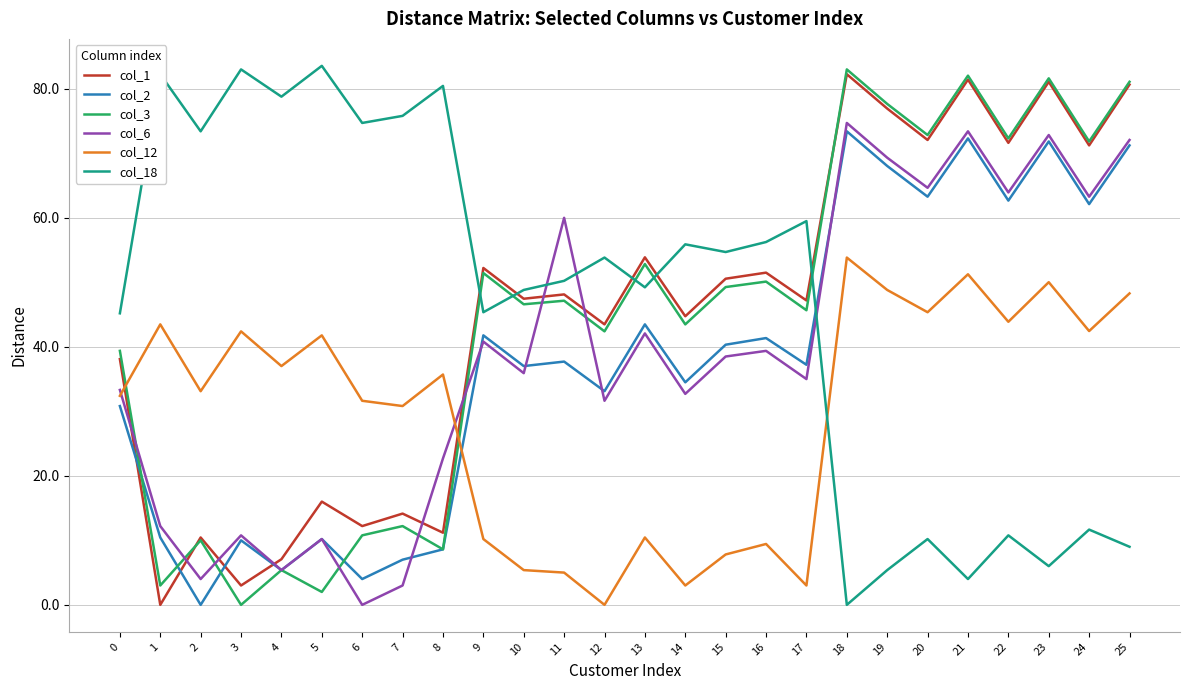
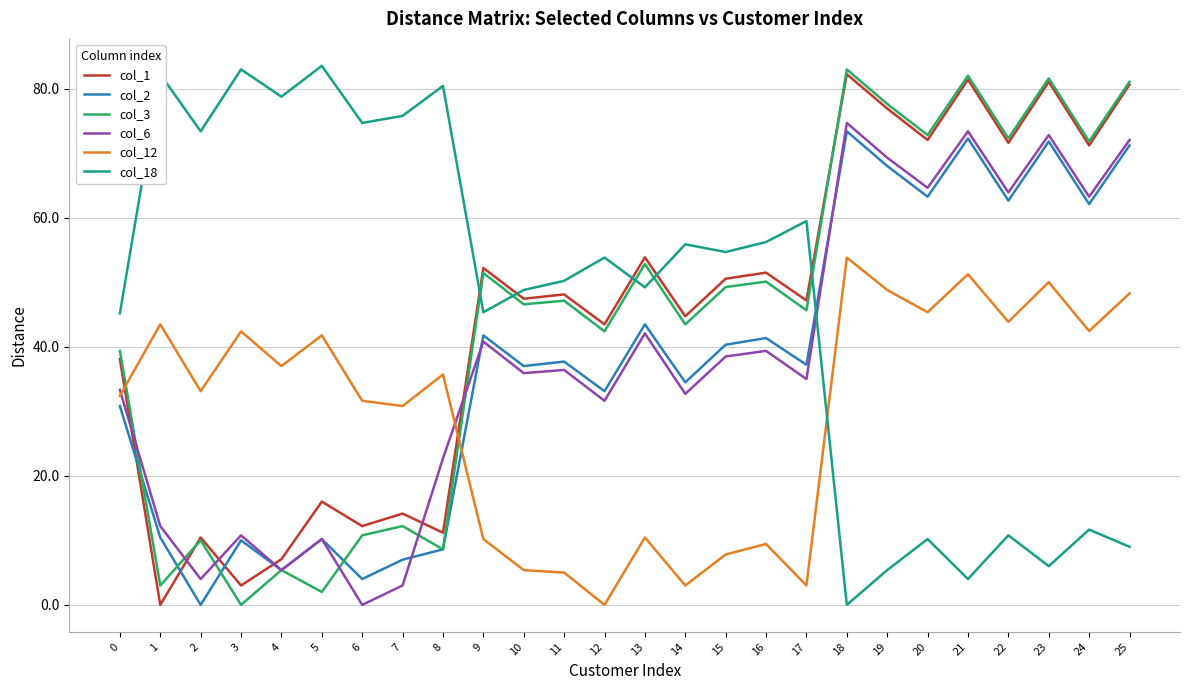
  {
    "col_1": {
      "0": 38,
      "1": 0,
      "2": 10,
      "3": 3,
      "4": 7,
      "5": 16,
      "6": 12,
      "7": 14,
      "8": 11,
      "9": 52,
      "10": 47,
      "11": 48,
      "12": 43,
      "13": 54,
      "14": 45,
      "15": 51,
      "16": 51,
      "17": 47,
      "18": 82,
      "19": 77,
      "20": 72,
      "21": 81,
      "22": 72,
      "23": 81,
      "24": 71,
      "25": 81
    },
    "col_2": {
      "0": 31,
      "1": 10,
      "2": 0,
      "3": 10,
      "6": 4,
      "7": 7,
      "9": 42,
      "10": 37,
      "11": 38,
      "12": 33,
      "13": 43,
      "14": 34,
      "15": 40,
      "16": 41,
      "17": 37,
      "18": 73,
      "19": 68,
      "20": 63,
      "21": 72,
      "22": 63,
      "23": 72,
      "24": 62,
      "25": 71
    },
    "col_6": {
      "0": 33,
      "1": 12,
      "2": 4,
      "3": 11,
      "6": 0,
      "7": 3,
      "8": 23,
      "9": 41,
      "10": 36,
-     "11": 60,
+     "11": 36,
      "12": 32,
      "13": 42,
      "14": 33,
      "15": 38,
      "16": 39,
      "17": 35,
      "18": 75,
      "19": 69,
      "20": 65,
      "21": 73,
      "22": 64,
      "23": 73,
      "24": 63,
      "25": 72
    },
    "col_12": {
      "0": 32,
      "1": 43,
      "2": 33,
      "3": 42,
      "4": 37,
      "5": 42,
      "6": 32,
      "7": 31,
      "8": 36,
      "9": 10,
      "10": 5,
      "11": 5,
      "12": 0,
      "13": 10,
      "14": 3,
      "15": 8,
      "16": 9,
      "17": 3,
      "18": 54,
      "19": 49,
      "20": 45,
      "21": 51,
      "22": 44,
      "23": 50,
      "24": 42,
      "25": 48
    }
  }
